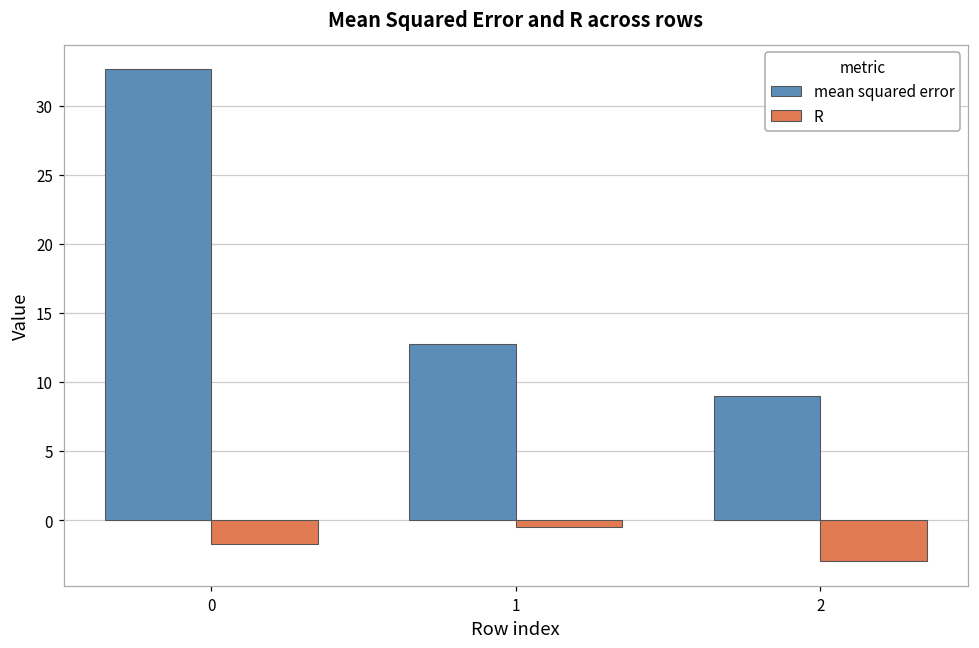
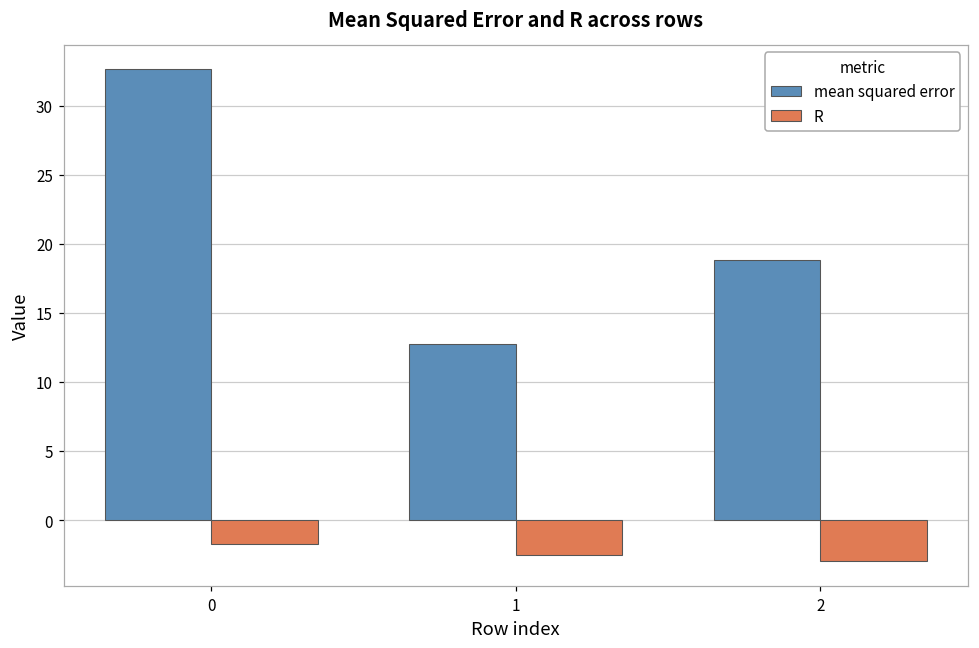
  {
    "mean squared error": {
      "0": 32.6,
      "1": 12.8,
-     "2": 9.0
+     "2": 18.8
    },
    "R": {
      "0": -1.7,
-     "1": -0.5,
+     "1": -2.5,
      "2": -3.0
    }
  }
